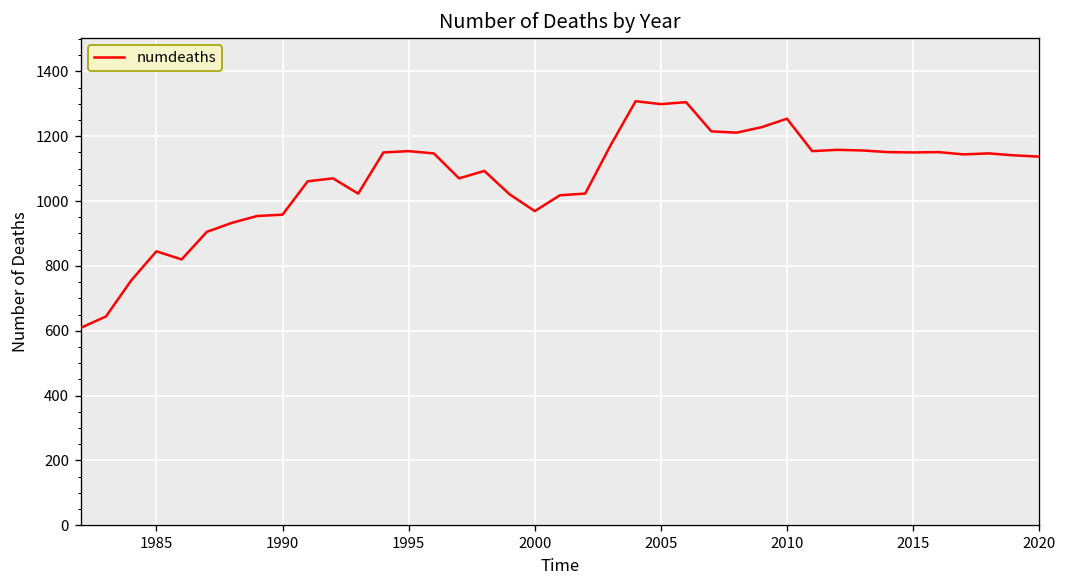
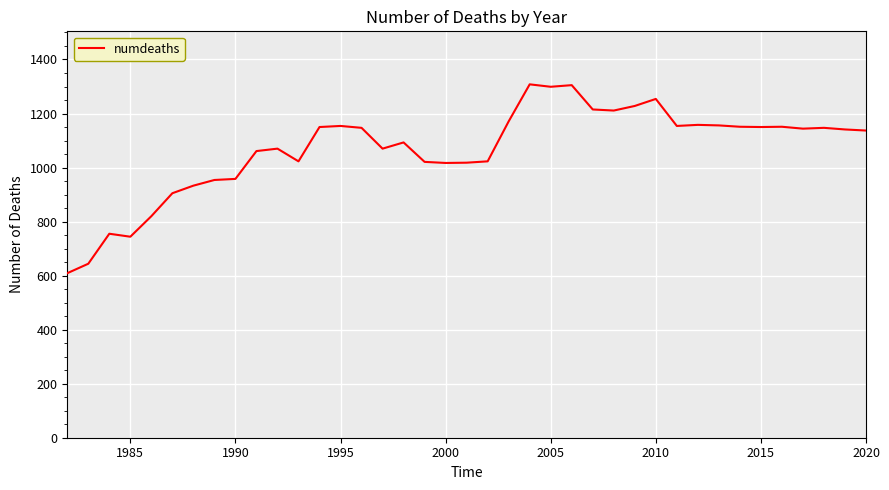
  {
-   "1985": 850,
+   "1985": 740,
    "1990": 960,
    "1995": 1150,
-   "2000": 970,
+   "2000": 1020,
    "2005": 1300,
    "2010": 1250,
    "2015": 1150,
    "2020": 1140
  }
